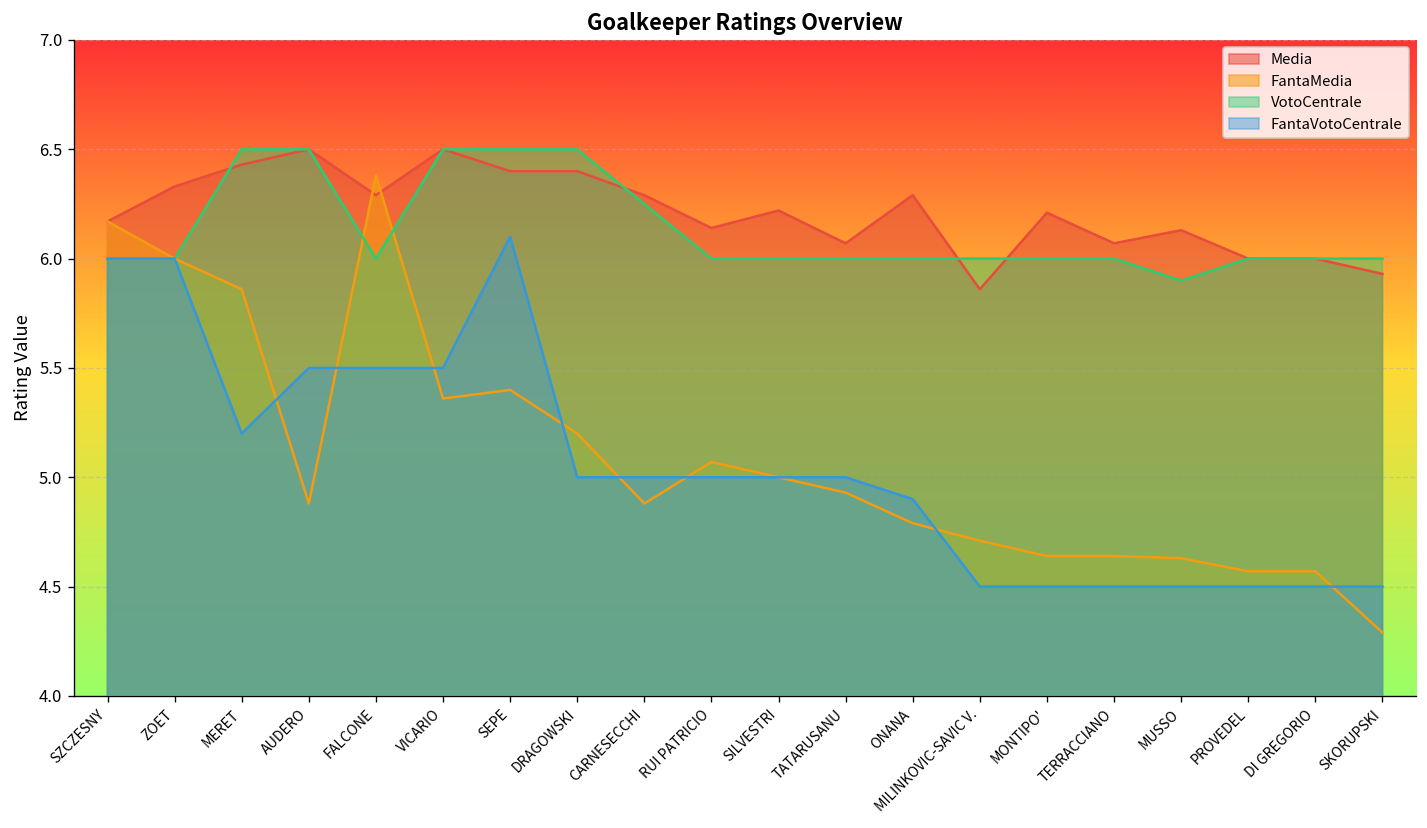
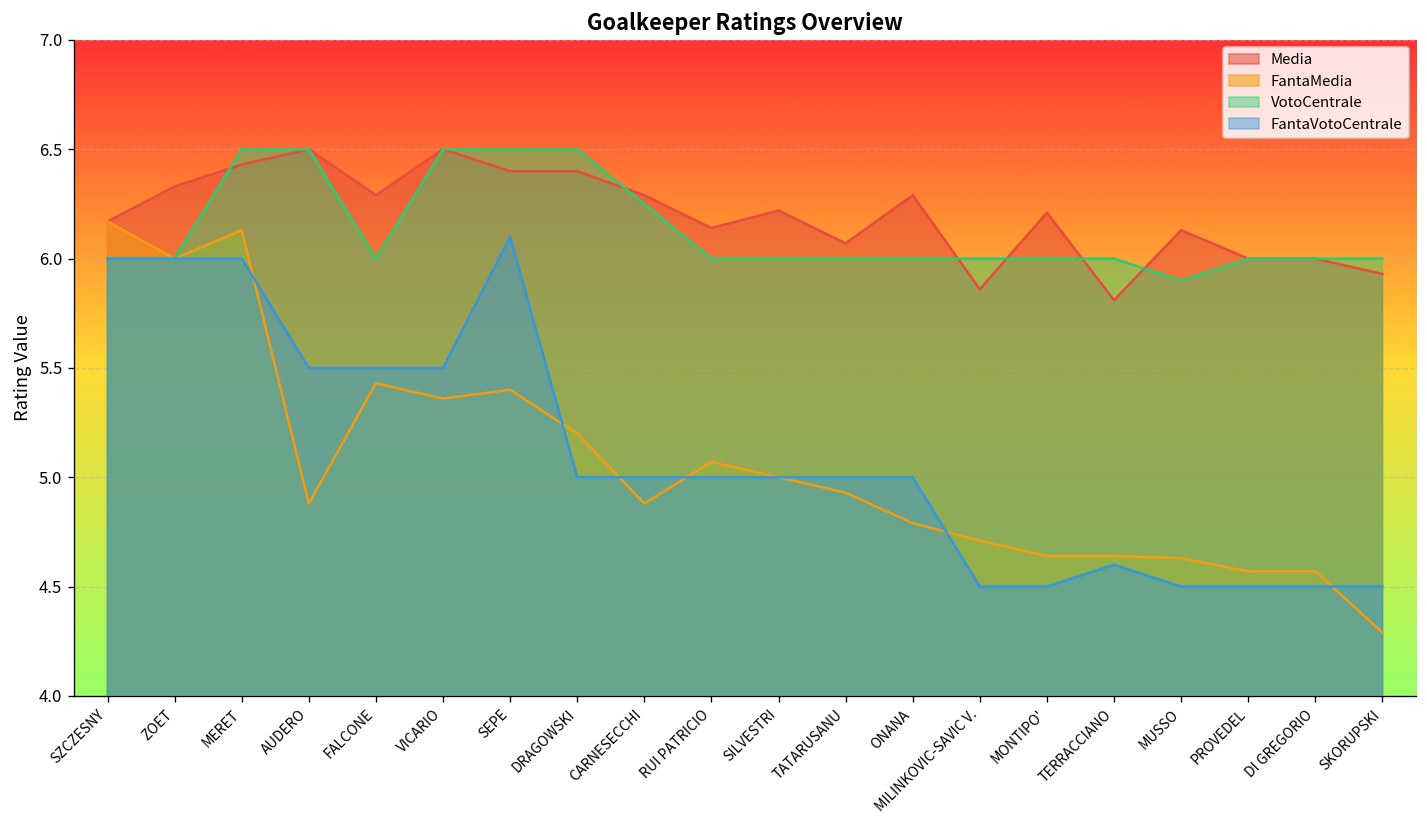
  {
    "Media": {
      "ZOET": 6.33,
      "MERET": 6.43,
      "FALCONE": 6.29,
      "SEPE": 6.40,
      "DRAGOWSKI": 6.40,
      "CARNESECCHI": 6.29,
      "RUI PATRICIO": 6.14,
      "SILVESTRI": 6.22,
      "TATARUSANU": 6.07,
      "ONANA": 6.29,
      "MILINKOVIC-SAVIC V.": 5.86,
      "MONTIPO'": 6.21,
-     "TERRACCIANO": 6.07,
+     "TERRACCIANO": 5.81,
      "MUSSO": 6.13,
      "SKORUPSKI": 5.93
    },
    "FantaMedia": {
-     "MERET": 5.86,
+     "MERET": 6.13,
      "AUDERO": 4.88,
-     "FALCONE": 6.38,
+     "FALCONE": 5.43,
      "VICARIO": 5.36,
      "SEPE": 5.40,
      "DRAGOWSKI": 5.20,
      "CARNESECCHI": 4.88,
      "RUI PATRICIO": 5.07,
      "TATARUSANU": 4.93,
      "ONANA": 4.79,
      "MILINKOVIC-SAVIC V.": 4.71,
      "MONTIPO'": 4.64,
      "TERRACCIANO": 4.64,
      "MUSSO": 4.63,
      "PROVEDEL": 4.57,
      "DI GREGORIO": 4.57,
      "SKORUPSKI": 4.29
    },
    "VotoCentrale": {
      "MERET": 6.50,
      "FALCONE": 6.00,
      "SEPE": 6.50,
      "DRAGOWSKI": 6.50,
      "CARNESECCHI": 6.25,
      "RUI PATRICIO": 6.00,
      "SILVESTRI": 6.00,
      "TATARUSANU": 6.00,
      "ONANA": 6.00,
      "MILINKOVIC-SAVIC V.": 6.00,
      "MONTIPO'": 6.00,
      "TERRACCIANO": 6.00,
      "MUSSO": 5.90,
      "SKORUPSKI": 6.00
    },
    "FantaVotoCentrale": {
-     "MERET": 5.2,
+     "MERET": 6.0,
      "AUDERO": 5.5,
      "FALCONE": 5.5,
      "VICARIO": 5.5,
      "SEPE": 6.1,
      "DRAGOWSKI": 5.0,
      "CARNESECCHI": 5.0,
      "RUI PATRICIO": 5.0,
      "TATARUSANU": 5.0,
-     "ONANA": 4.9,
+     "ONANA": 5.0,
      "MILINKOVIC-SAVIC V.": 4.5,
      "MONTIPO'": 4.5,
-     "TERRACCIANO": 4.5,
+     "TERRACCIANO": 4.6,
      "MUSSO": 4.5,
      "PROVEDEL": 4.5,
      "DI GREGORIO": 4.5,
      "SKORUPSKI": 4.5
    }
  }
